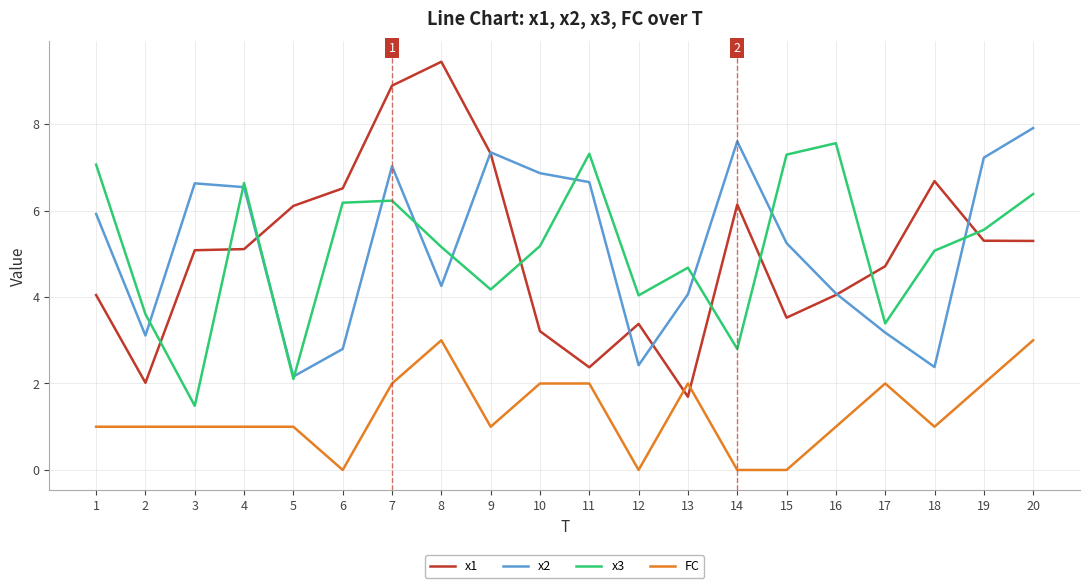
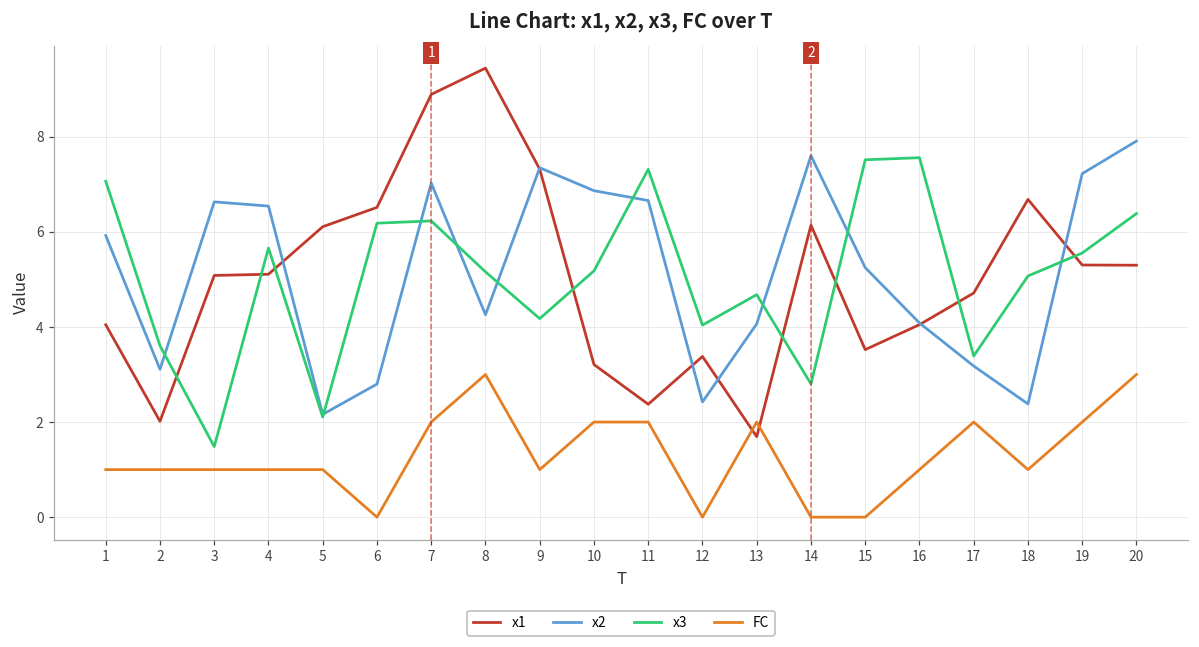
  {
    "x1": {
      "1": 4.0,
      "2": 2.0,
      "3": 5.1,
      "4": 5.1,
      "5": 6.1,
      "6": 6.5,
      "7": 8.9,
      "8": 9.4,
      "10": 3.2,
      "11": 2.4,
      "12": 3.4,
      "13": 1.7,
      "14": 6.1,
      "15": 3.5,
      "17": 4.7,
      "18": 6.7,
      "19": 5.3,
      "20": 5.3
    },
    "x2": {
      "1": 5.9,
      "2": 3.1,
      "3": 6.6,
      "4": 6.5,
      "6": 2.8,
      "7": 7.0,
      "8": 4.3,
      "10": 6.9,
      "11": 6.7,
      "12": 2.4,
      "13": 4.1,
      "14": 7.6,
      "15": 5.2,
      "17": 3.2,
      "18": 2.4,
      "19": 7.2,
      "20": 7.9
    },
    "x3": {
      "1": 7.1,
      "2": 3.6,
      "3": 1.5,
-     "4": 6.6,
+     "4": 5.7,
      "6": 6.2,
      "7": 6.2,
      "8": 5.2,
      "9": 4.2,
      "10": 5.2,
      "11": 7.3,
      "12": 4.0,
      "13": 4.7,
      "14": 2.8,
-     "15": 7.3,
+     "15": 7.5,
      "16": 7.6,
      "17": 3.4,
      "18": 5.1,
      "19": 5.6,
      "20": 6.4
    },
    "FC": {
      "1": 1.0,
      "2": 1.0,
      "3": 1.0,
      "4": 1.0,
      "5": 1.0,
      "6": 0.0,
      "7": 2.0,
      "8": 3.0,
      "9": 1.0,
      "10": 2.0,
      "11": 2.0,
      "12": 0.0,
      "13": 2.0,
      "14": 0.0,
      "15": 0.0,
      "16": 1.0,
      "17": 2.0,
      "18": 1.0,
      "19": 2.0,
      "20": 3.0
    }
  }
